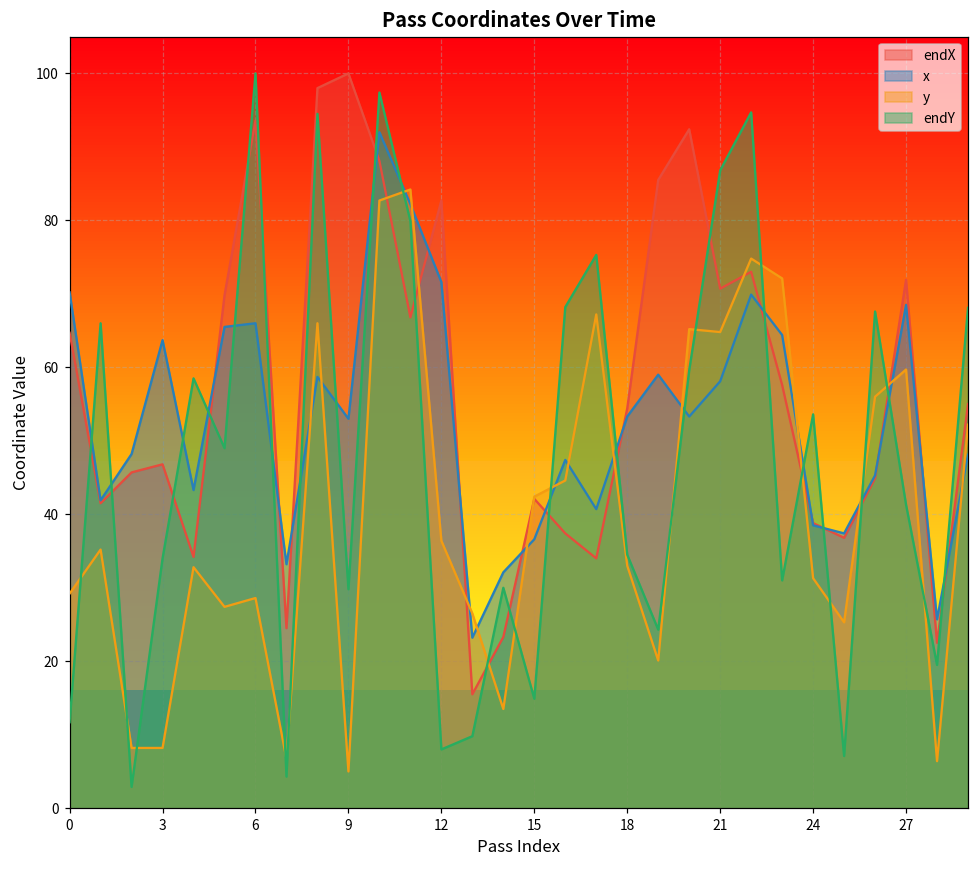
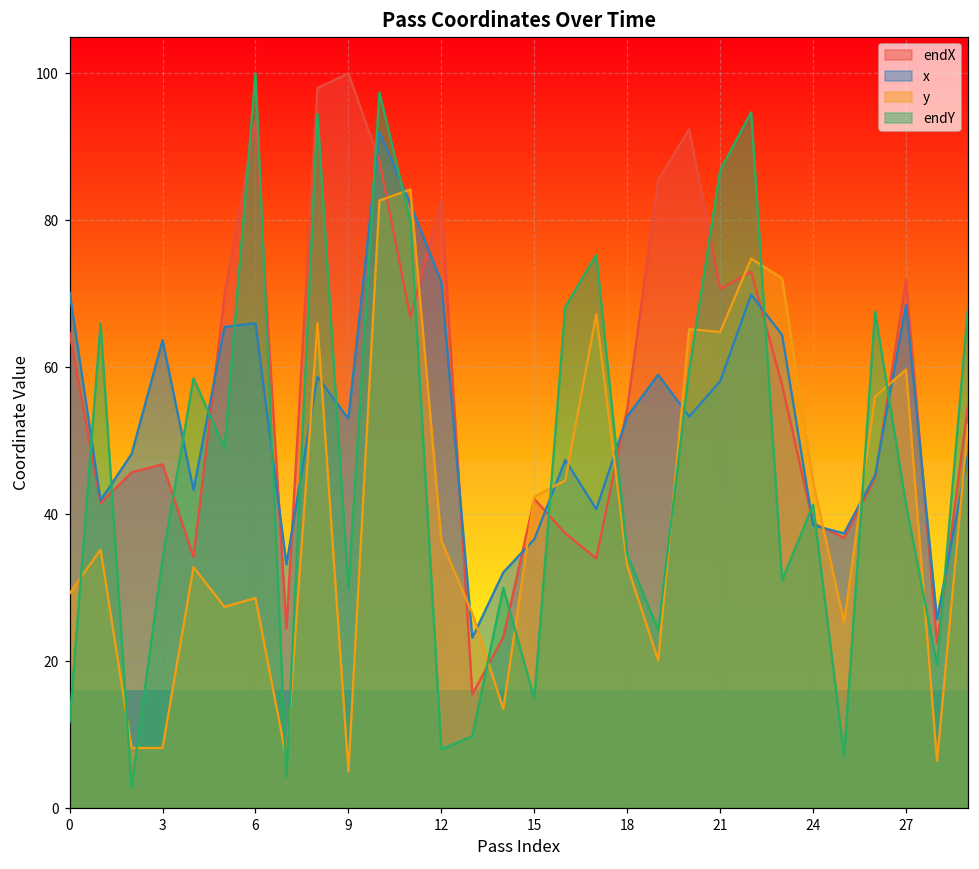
  {
    "endX": {
      "0": 65,
      "3": 47,
      "6": 94,
      "9": 100,
      "12": 83,
      "18": 54,
      "21": 71,
      "27": 72
    },
    "x": {
      "0": 70,
      "3": 64,
      "6": 66,
      "9": 53,
      "12": 72,
      "15": 37,
      "18": 53,
      "21": 58,
      "27": 69
    },
    "y": {
      "0": 29,
      "3": 8,
      "6": 29,
      "9": 5,
      "12": 36,
      "18": 33,
      "21": 65,
-     "24": 31,
+     "24": 44,
      "27": 60
    },
    "endY": {
      "0": 12,
      "3": 34,
      "6": 100,
      "9": 30,
      "12": 8,
      "15": 15,
      "18": 35,
      "21": 87,
-     "24": 54,
+     "24": 41,
      "27": 41
    }
  }
